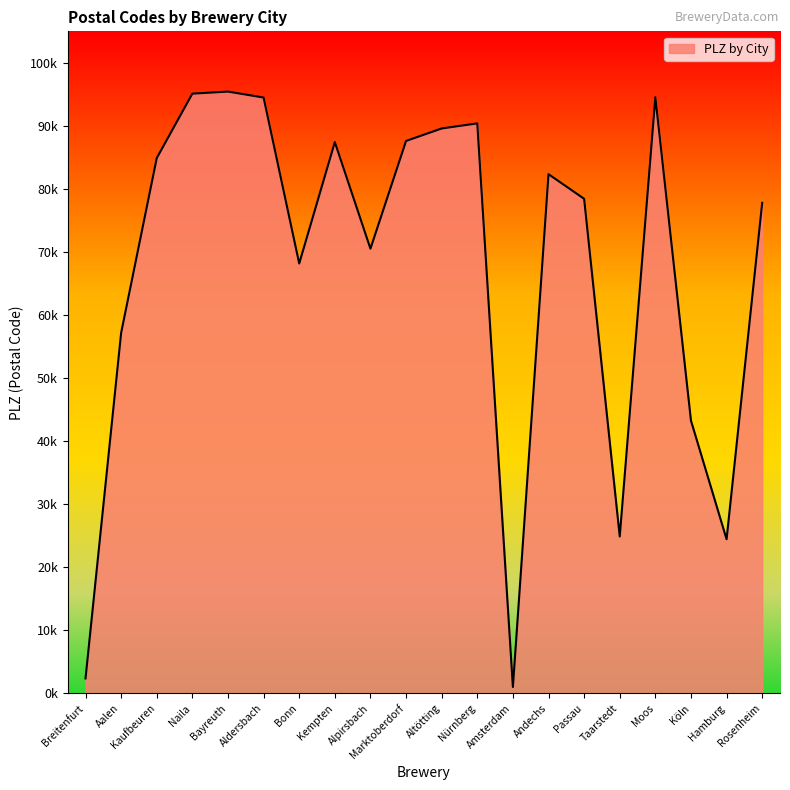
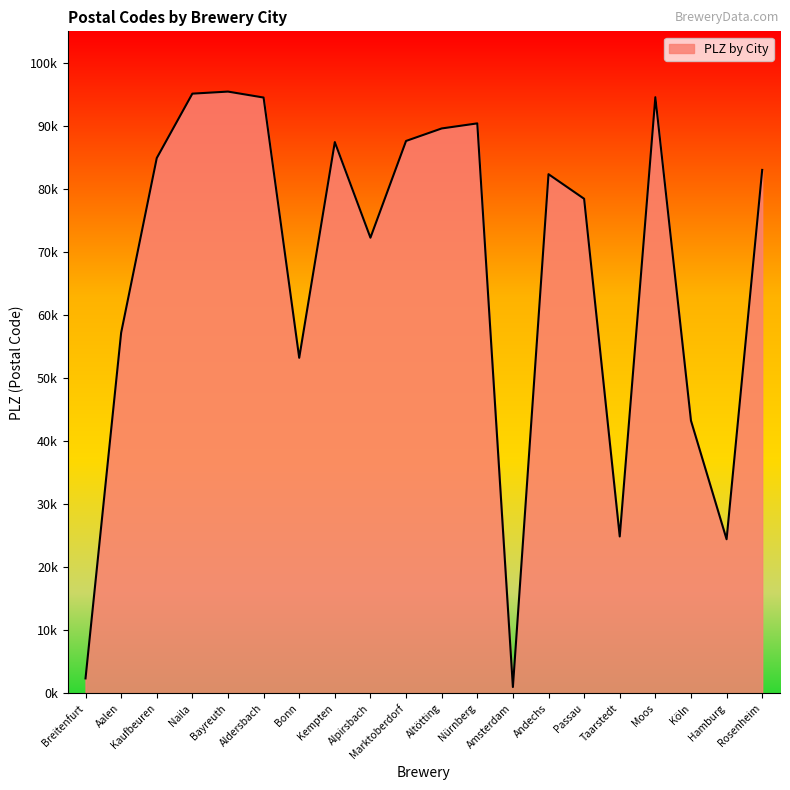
  {
    "Breitenfurt": 2000,
    "Aalen": 57000,
    "Kaufbeuren": 85000,
    "Naila": 95000,
    "Bayreuth": 95000,
    "Aldersbach": 95000,
-   "Bonn": 68000,
+   "Bonn": 53000,
    "Kempten": 87000,
-   "Alpirsbach": 71000,
+   "Alpirsbach": 72000,
    "Marktoberdorf": 88000,
    "Altötting": 90000,
    "Nürnberg": 90000,
    "Amsterdam": 1000,
    "Andechs": 82000,
    "Passau": 78000,
    "Taarstedt": 25000,
    "Moos": 95000,
    "Köln": 43000,
    "Hamburg": 24000,
-   "Rosenheim": 78000
+   "Rosenheim": 83000
  }
